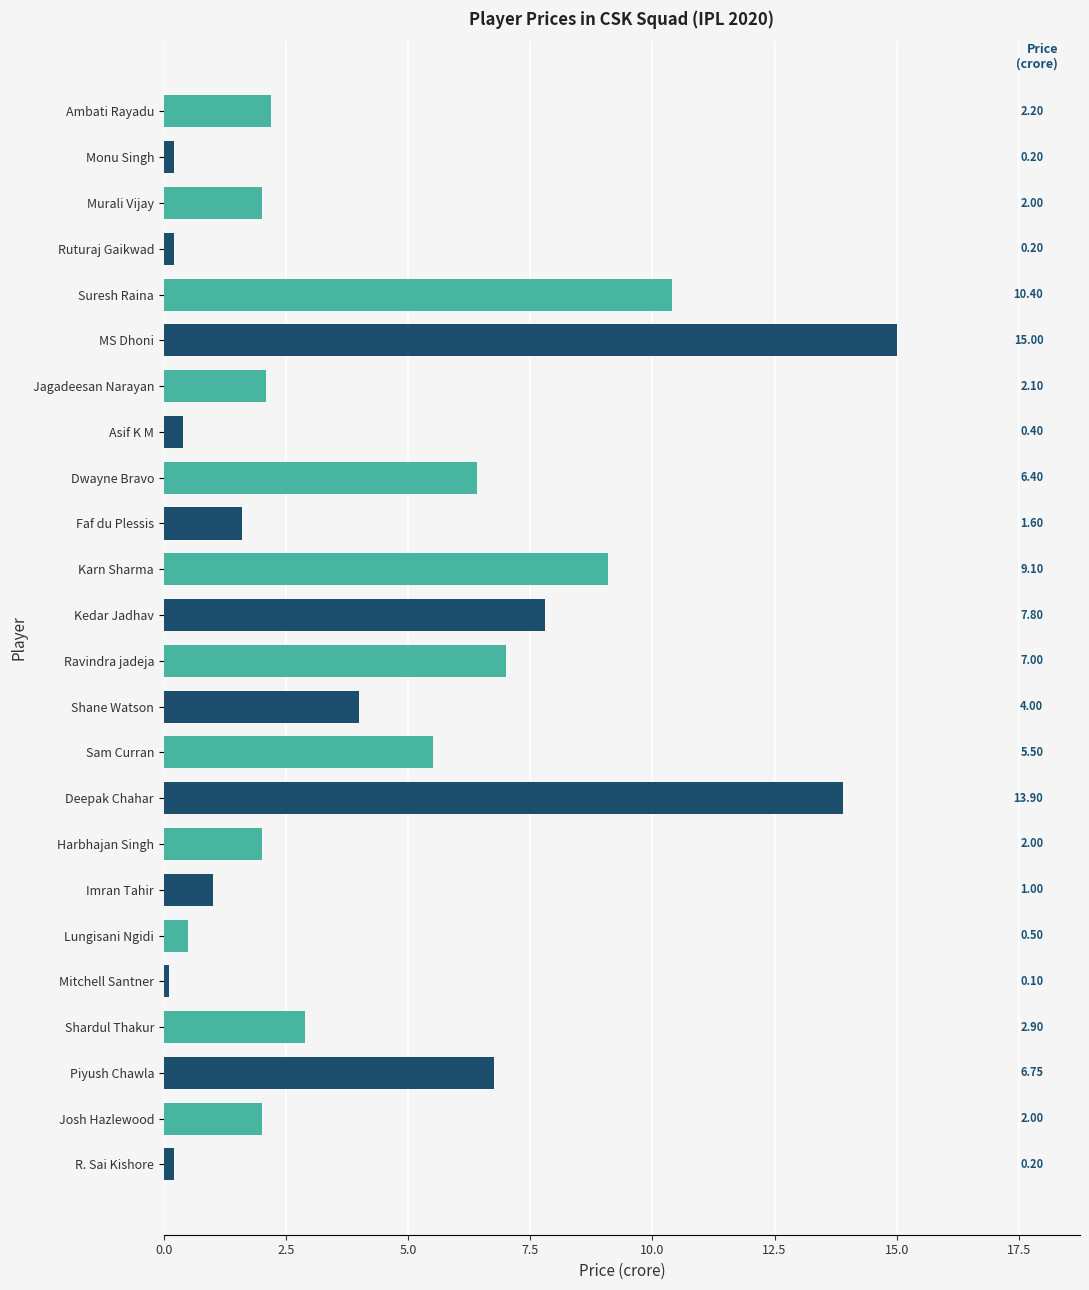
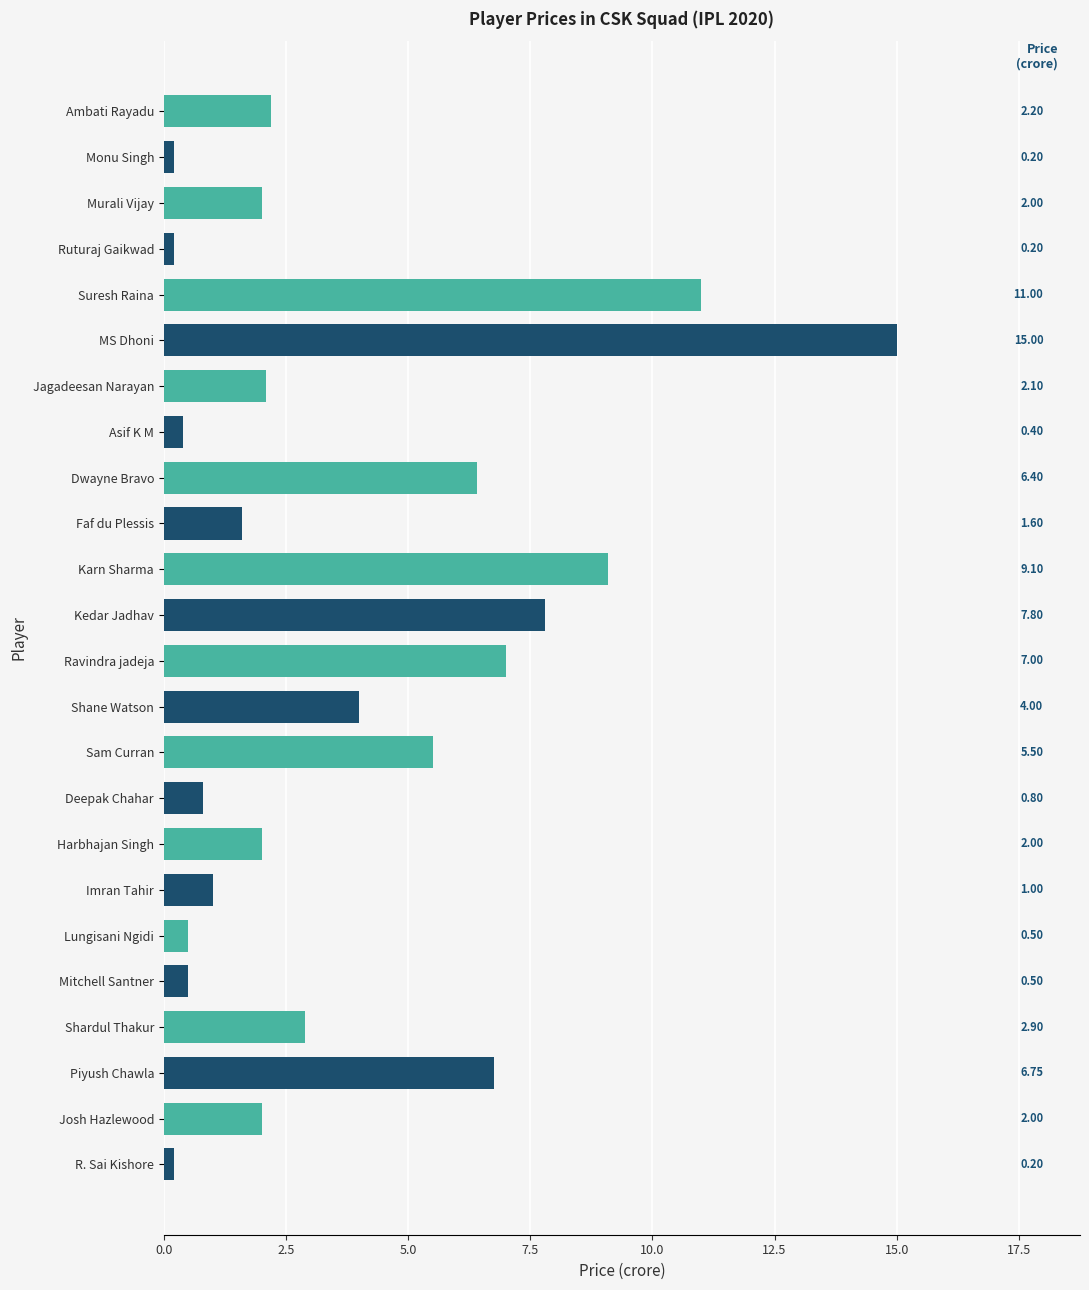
  {
-   "Suresh Raina": 10.40,
-   "Deepak Chahar": 13.90,
-   "Mitchell Santner": 0.10
+   "Suresh Raina": 11.00,
+   "Deepak Chahar": 0.80,
+   "Mitchell Santner": 0.50
  }
